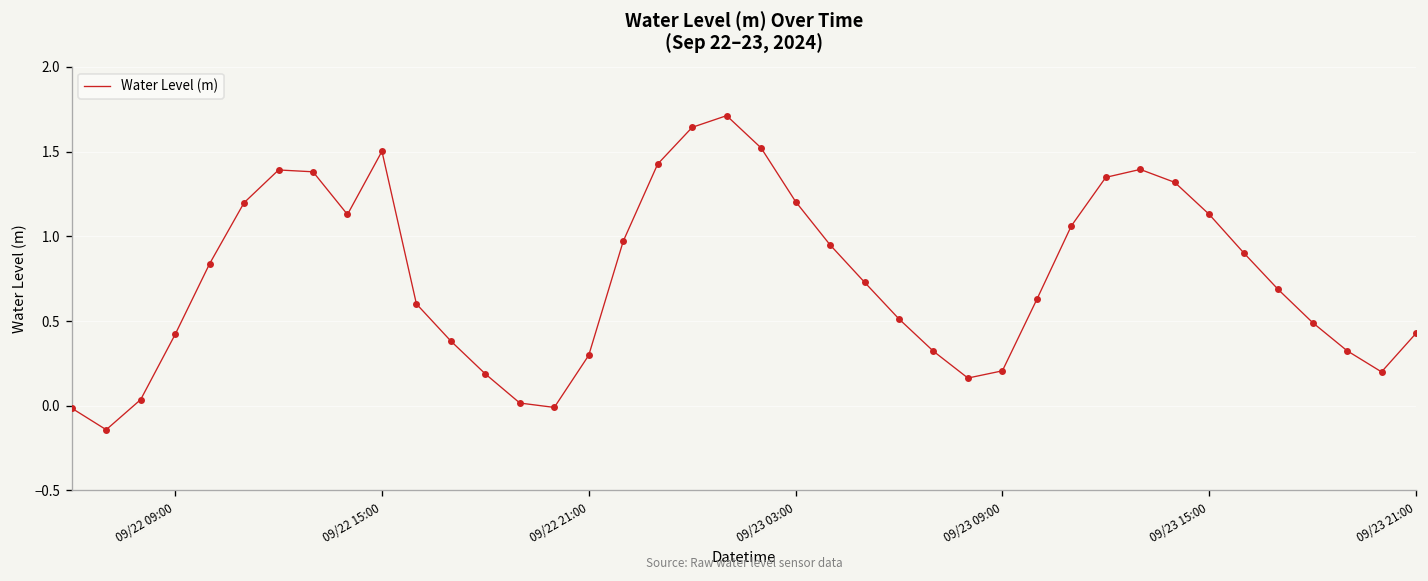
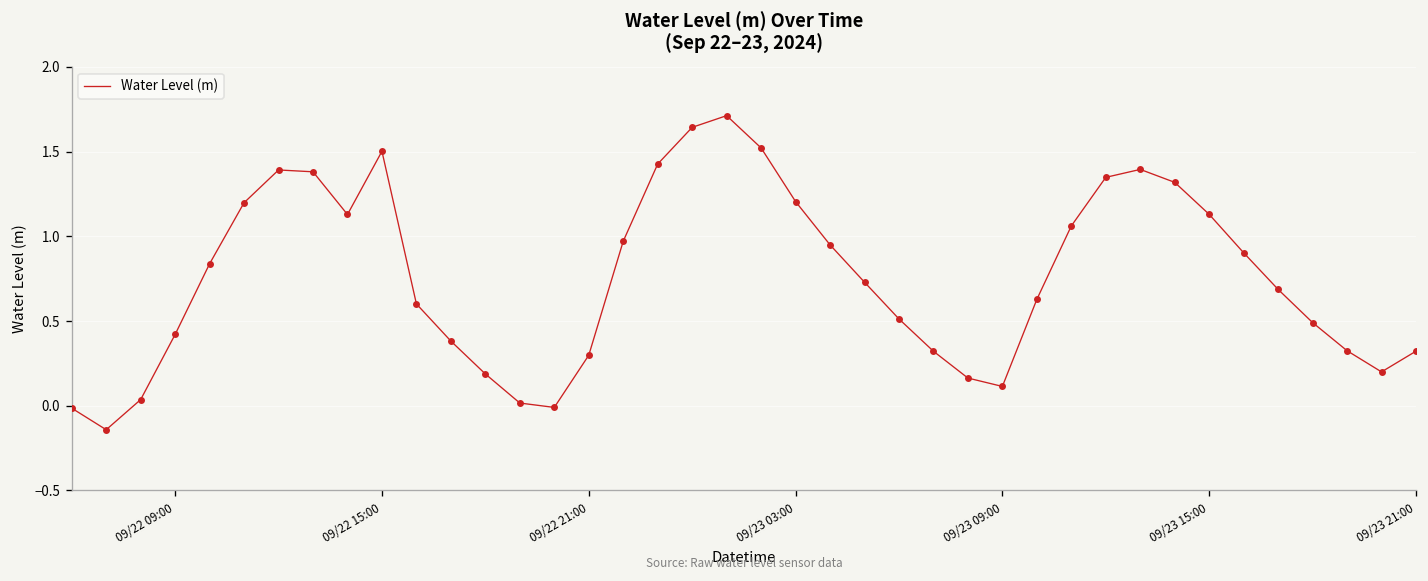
  {
    "09/22 09:00": 0.42,
    "09/22 15:00": 1.50,
    "09/22 21:00": 0.30,
    "09/23 03:00": 1.20,
-   "09/23 09:00": 0.21,
+   "09/23 09:00": 0.11,
    "09/23 15:00": 1.13,
-   "09/23 21:00": 0.43
+   "09/23 21:00": 0.32
  }
